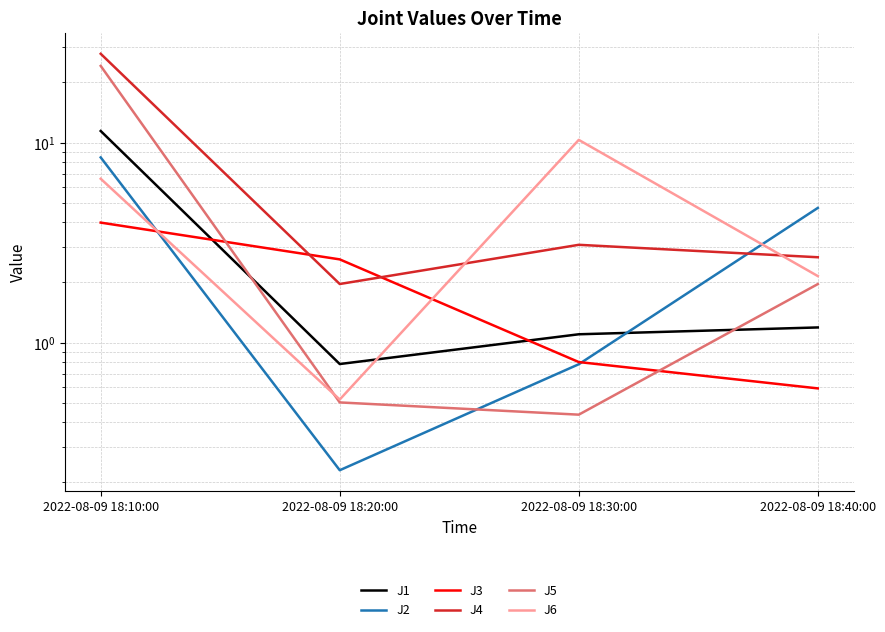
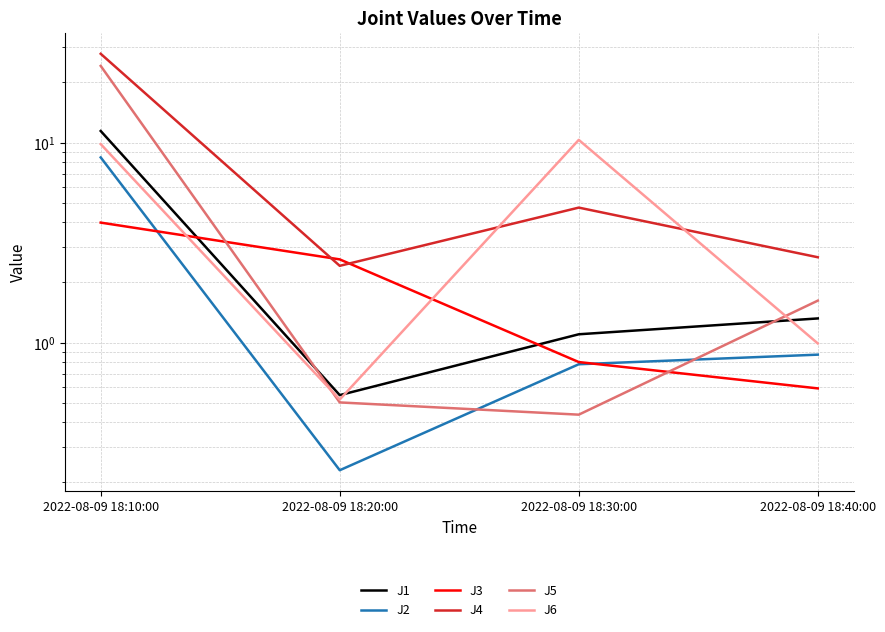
  {
    "J1": {
      "2022-08-09 18:10:00": 11,
-     "2022-08-09 18:20:00": 0.78,
+     "2022-08-09 18:20:00": 0.55,
      "2022-08-09 18:30:00": 1.1,
-     "2022-08-09 18:40:00": 1.2
+     "2022-08-09 18:40:00": 1.3
    },
    "J2": {
      "2022-08-09 18:10:00": 8.4,
      "2022-08-09 18:20:00": 0.23,
-     "2022-08-09 18:40:00": 4.7
+     "2022-08-09 18:40:00": 0.9
    },
    "J3": {
      "2022-08-09 18:10:00": 4.0,
      "2022-08-09 18:20:00": 2.6,
      "2022-08-09 18:40:00": 0.59
    },
    "J4": {
      "2022-08-09 18:10:00": 28,
-     "2022-08-09 18:20:00": 2.0,
-     "2022-08-09 18:30:00": 3.1,
+     "2022-08-09 18:20:00": 2.4,
+     "2022-08-09 18:30:00": 4.7,
      "2022-08-09 18:40:00": 2.7
    },
    "J5": {
      "2022-08-09 18:10:00": 24,
      "2022-08-09 18:20:00": 0.5,
      "2022-08-09 18:30:00": 0.44,
-     "2022-08-09 18:40:00": 2.0
+     "2022-08-09 18:40:00": 1.6
    },
    "J6": {
-     "2022-08-09 18:10:00": 6.6,
+     "2022-08-09 18:10:00": 10,
      "2022-08-09 18:20:00": 0.52,
      "2022-08-09 18:30:00": 10,
-     "2022-08-09 18:40:00": 2.2
+     "2022-08-09 18:40:00": 1.0
    }
  }
